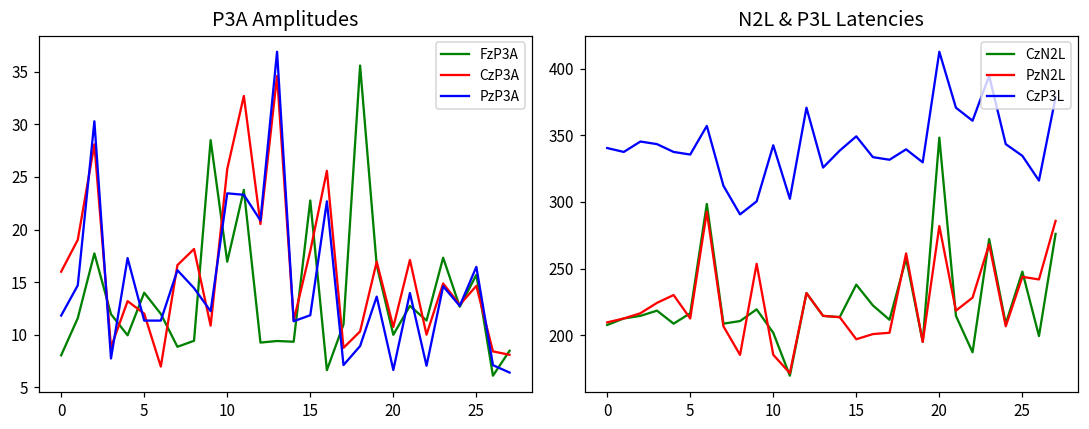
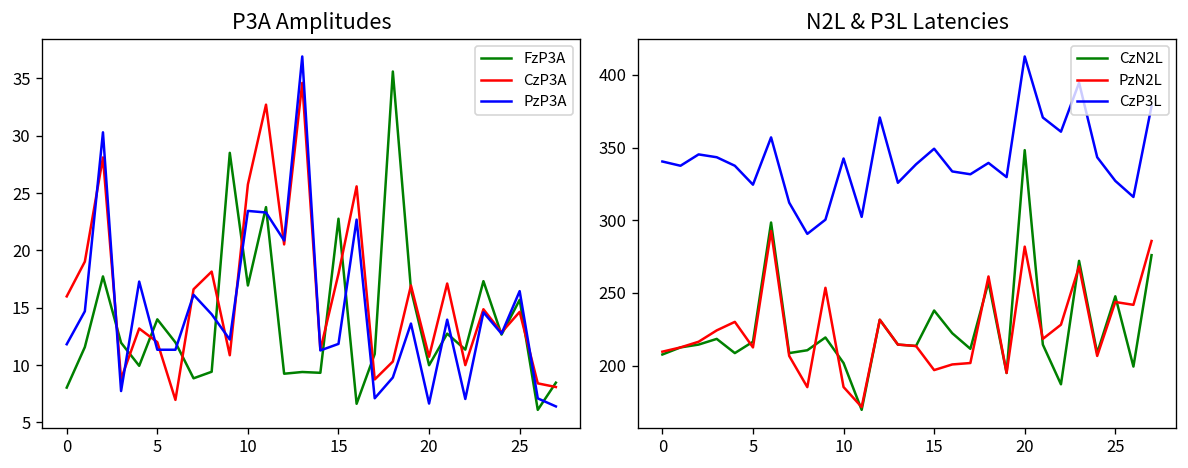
  {
    "P3A Amplitudes": {
      "FzP3A": {
        "0": 8,
        "5": 14,
        "10": 17,
        "15": 23,
        "20": 10,
        "25": 16
      },
      "CzP3A": {
        "0": 16,
        "5": 12,
        "10": 26,
        "15": 18,
        "20": 11,
        "25": 15
      },
      "PzP3A": {
        "0": 12,
        "5": 11,
        "10": 23,
        "15": 12,
        "20": 7,
        "25": 16
      }
    },
    "N2L & P3L Latencies": {
      "CzN2L": {
        "5": 216,
        "10": 202,
        "15": 238,
        "20": 348,
        "25": 248
      },
      "PzN2L": {
        "5": 213,
        "10": 185,
        "15": 197,
        "20": 282,
        "25": 244
      },
      "CzP3L": {
        "0": 340,
-       "5": 336,
+       "5": 324,
        "10": 343,
        "15": 349,
        "20": 413,
-       "25": 335
+       "25": 327
      }
    }
  }
